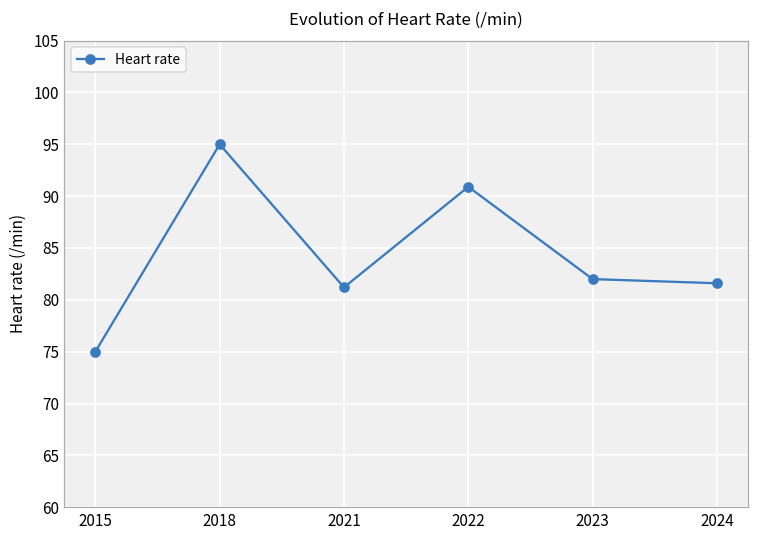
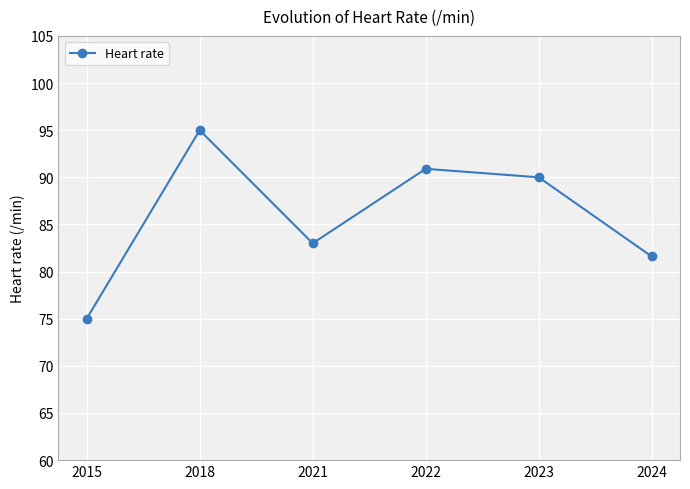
  {
    "2015": 75,
    "2018": 95,
-   "2021": 81,
+   "2021": 83,
    "2022": 91,
-   "2023": 82,
+   "2023": 90,
    "2024": 82
  }
